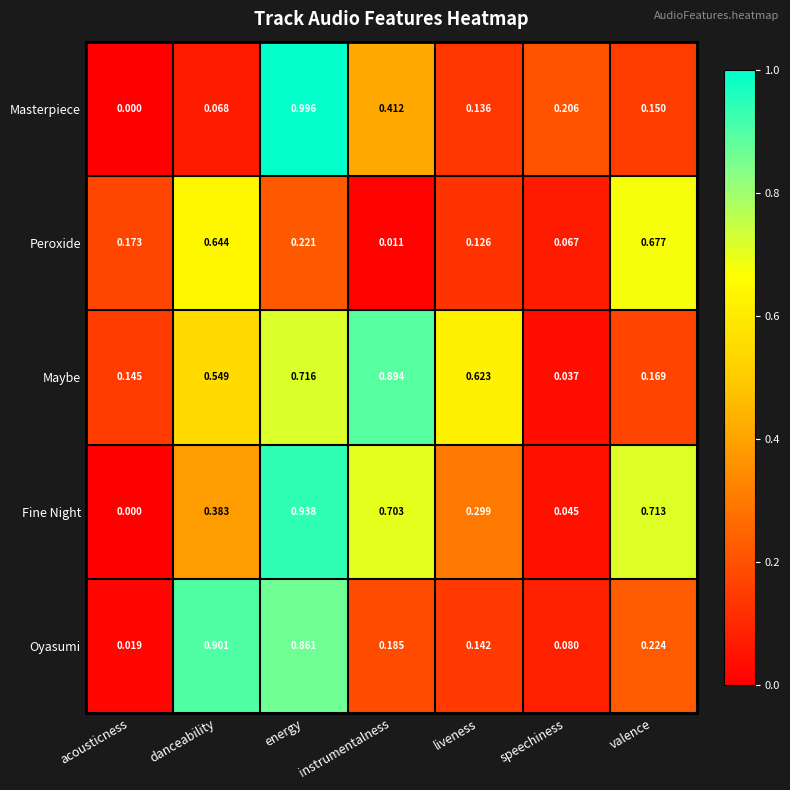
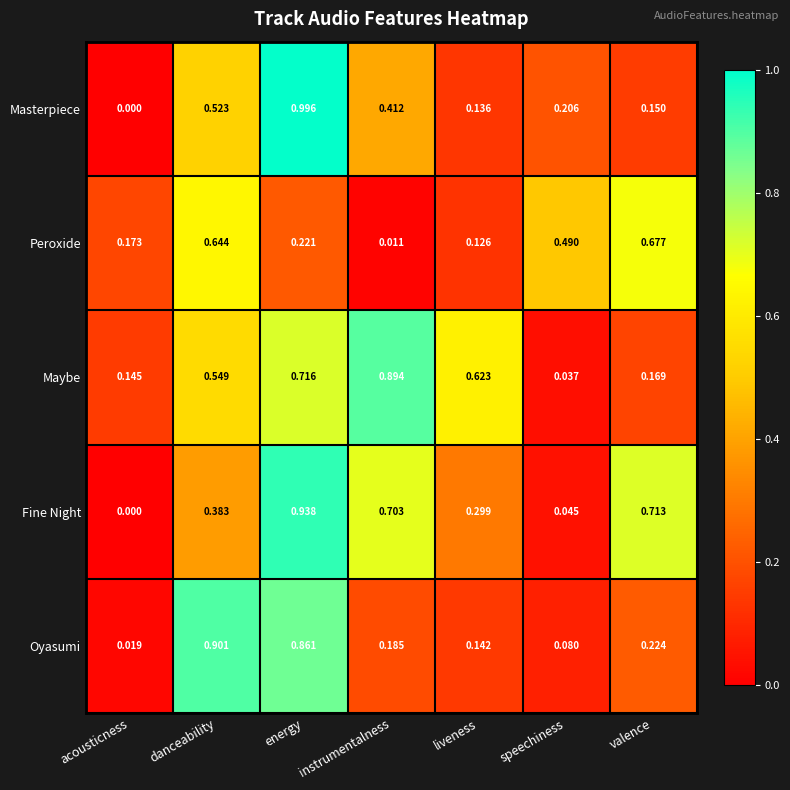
  {
    "Masterpiece": {
      "acousticness": 0.000,
-     "danceability": 0.068,
+     "danceability": 0.523,
      "energy": 0.996,
      "instrumentalness": 0.412,
      "liveness": 0.136,
      "speechiness": 0.206,
      "valence": 0.150
    },
    "Peroxide": {
      "acousticness": 0.173,
      "danceability": 0.644,
      "energy": 0.221,
      "instrumentalness": 0.011,
      "liveness": 0.126,
-     "speechiness": 0.067,
+     "speechiness": 0.490,
      "valence": 0.677
    },
    "Maybe": {
      "acousticness": 0.145,
      "danceability": 0.549,
      "energy": 0.716,
      "instrumentalness": 0.894,
      "liveness": 0.623,
      "speechiness": 0.037,
      "valence": 0.169
    },
    "Fine Night": {
      "acousticness": 0.000,
      "danceability": 0.383,
      "energy": 0.938,
      "instrumentalness": 0.703,
      "liveness": 0.299,
      "speechiness": 0.045,
      "valence": 0.713
    },
    "Oyasumi": {
      "acousticness": 0.019,
      "danceability": 0.901,
      "energy": 0.861,
      "instrumentalness": 0.185,
      "liveness": 0.142,
      "speechiness": 0.080,
      "valence": 0.224
    }
  }
